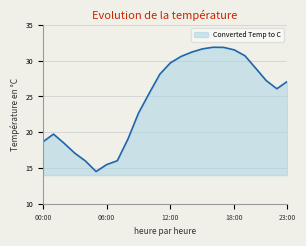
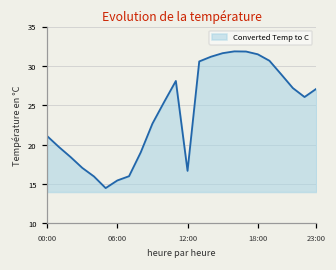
  {
-   "00:00": 19,
+   "00:00": 21,
    "06:00": 15,
-   "12:00": 30,
+   "12:00": 17,
    "18:00": 31,
    "23:00": 27
  }
